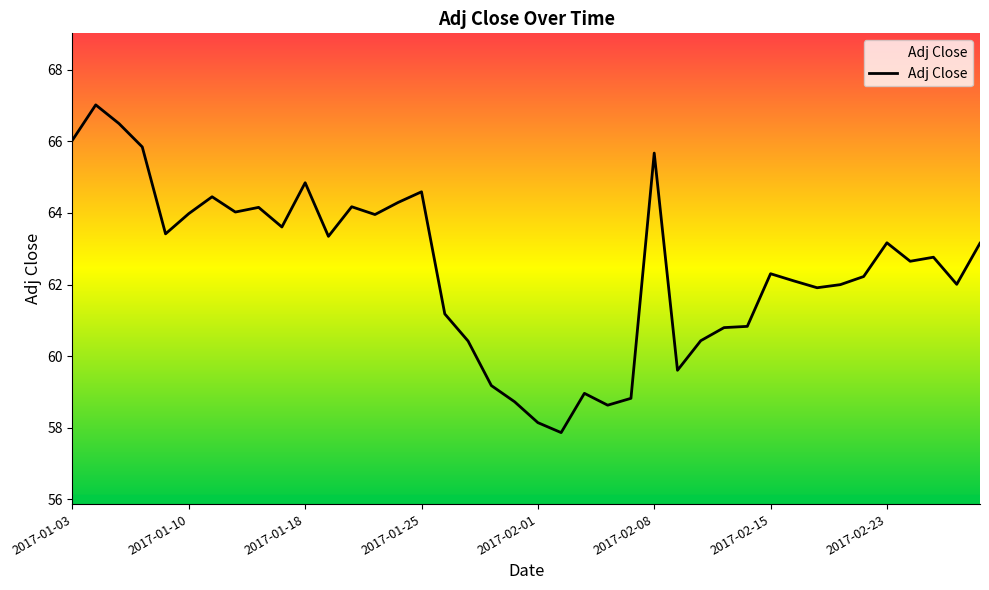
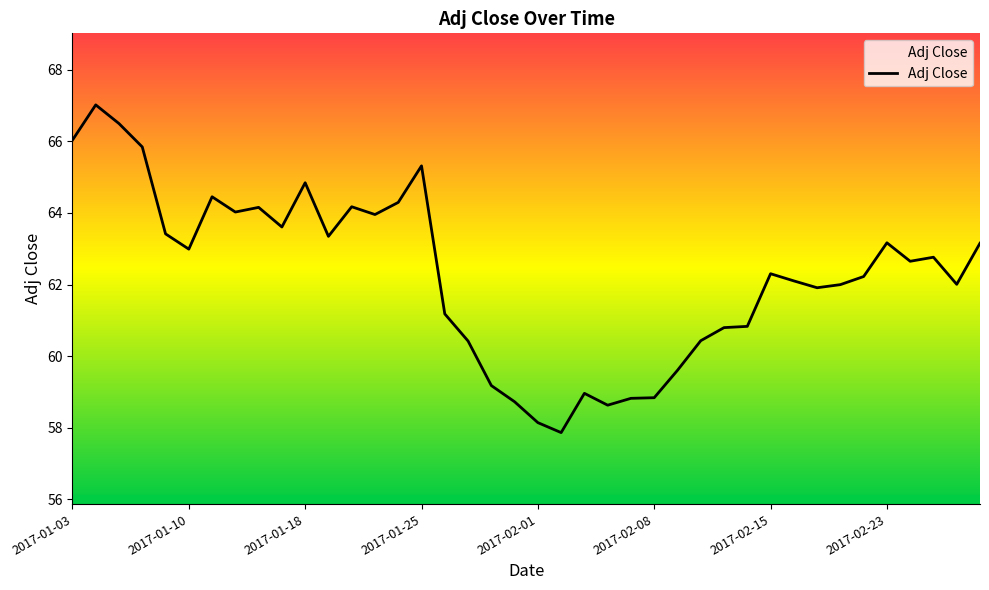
  {
    "2017-01-03": 66.0,
-   "2017-01-10": 64.0,
+   "2017-01-10": 63.0,
    "2017-01-18": 64.8,
-   "2017-01-25": 64.6,
+   "2017-01-25": 65.3,
    "2017-02-01": 58.1,
-   "2017-02-08": 65.7,
+   "2017-02-08": 58.8,
    "2017-02-15": 62.3,
    "2017-02-23": 63.2
  }
